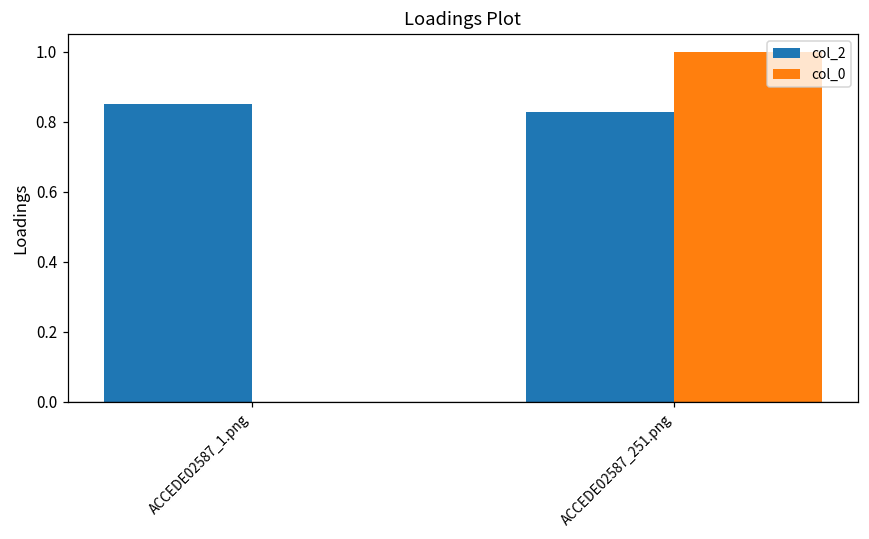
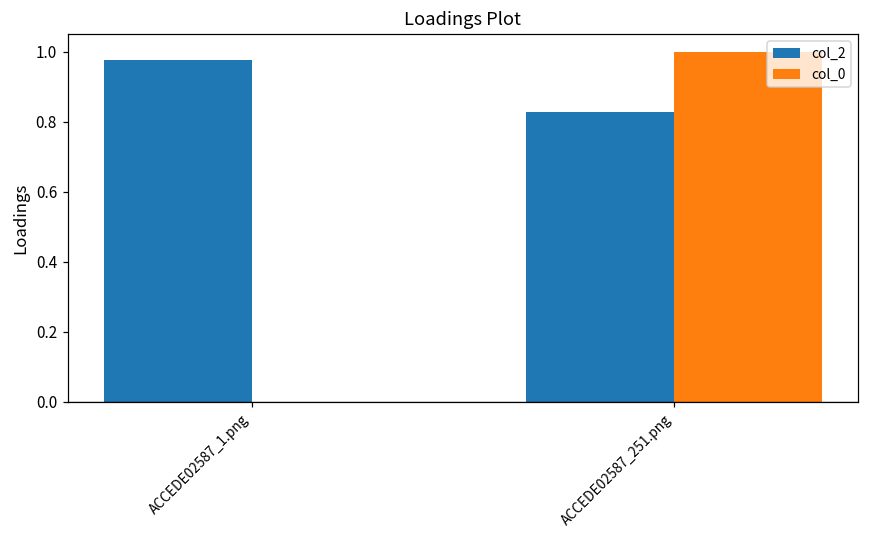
  {
    "col_2": {
-     "ACCEDE02587_1.png": 0.85,
+     "ACCEDE02587_1.png": 0.98,
      "ACCEDE02587_251.png": 0.83
    },
    "col_0": {
      "ACCEDE02587_1.png": 0.00,
      "ACCEDE02587_251.png": 1.00
    }
  }
